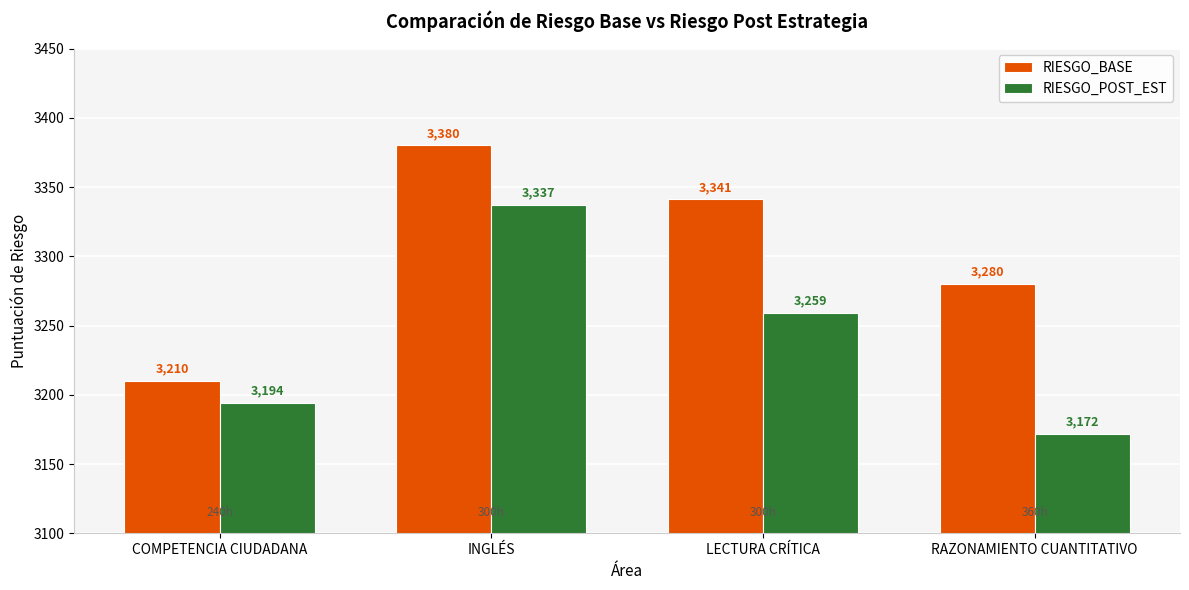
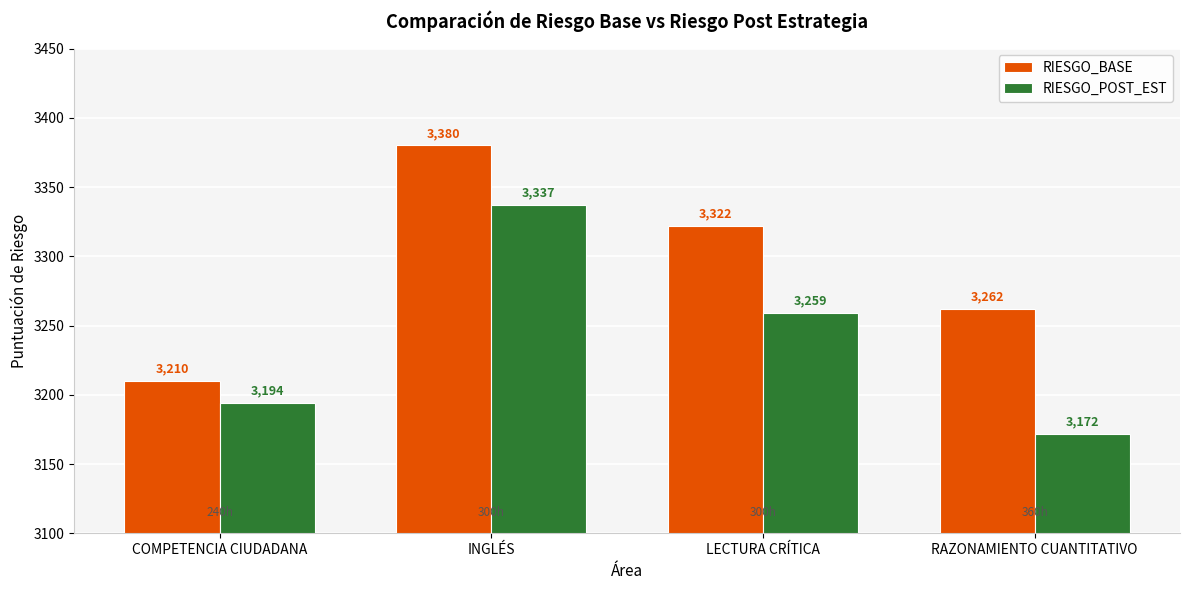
  {
    "RIESGO_BASE": {
      "COMPETENCIA CIUDADANA": "3,210",
      "INGLÉS": "3,380",
-     "LECTURA CRÍTICA": "3,341",
-     "RAZONAMIENTO CUANTITATIVO": "3,280"
+     "LECTURA CRÍTICA": "3,322",
+     "RAZONAMIENTO CUANTITATIVO": "3,262"
    },
    "RIESGO_POST_EST": {
      "COMPETENCIA CIUDADANA": "3,194",
      "INGLÉS": "3,337",
      "LECTURA CRÍTICA": "3,259",
      "RAZONAMIENTO CUANTITATIVO": "3,172"
    }
  }
